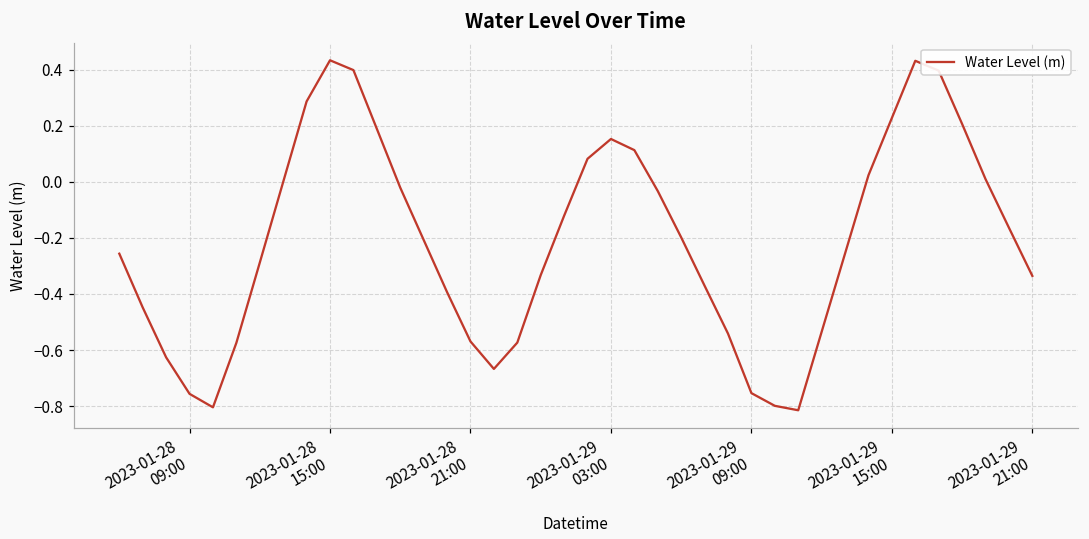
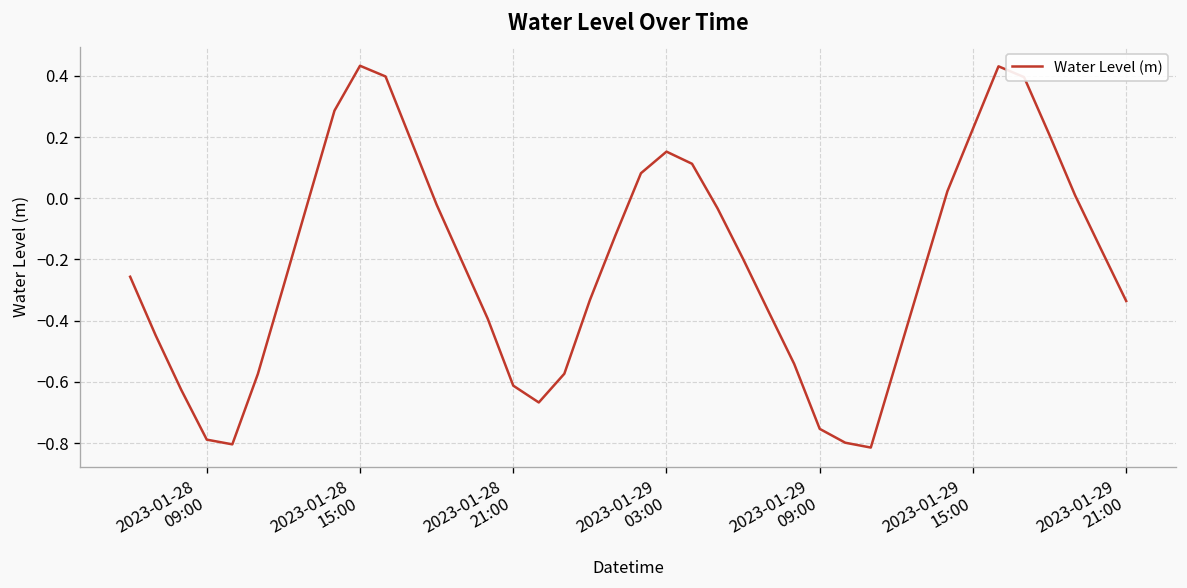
  {
-   "2023-01-28 09:00": -0.76,
+   "2023-01-28 09:00": -0.79,
    "2023-01-28 15:00": 0.43,
-   "2023-01-28 21:00": -0.57,
+   "2023-01-28 21:00": -0.61,
    "2023-01-29 03:00": 0.15,
    "2023-01-29 09:00": -0.75,
    "2023-01-29 15:00": 0.23,
    "2023-01-29 21:00": -0.34
  }
